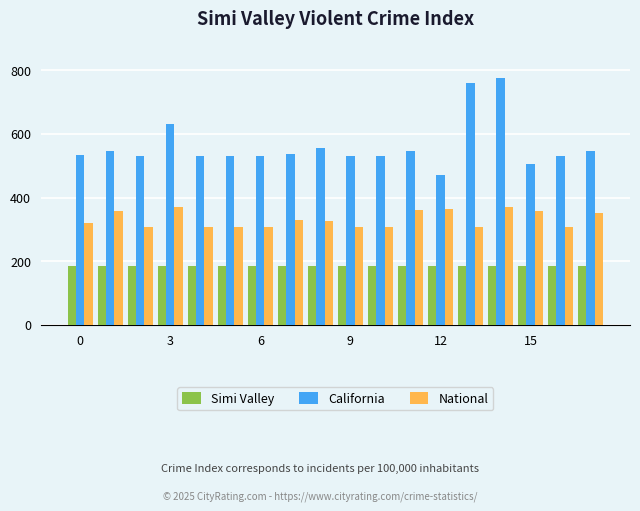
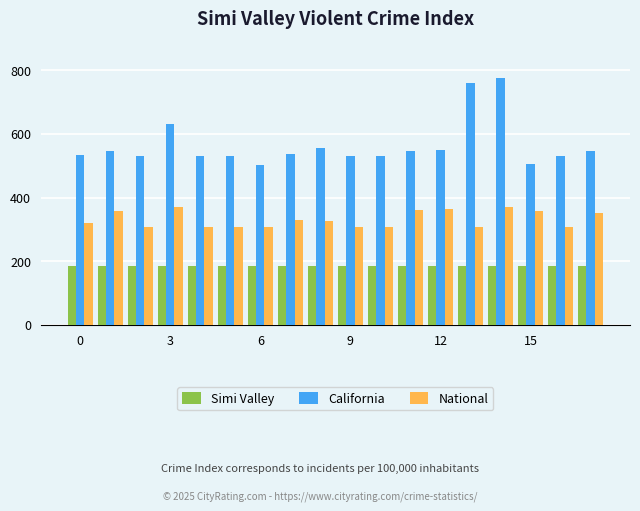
  {
    "California": {
      "0": 530,
      "3": 630,
-     "6": 530,
+     "6": 500,
      "9": 530,
-     "12": 470,
+     "12": 550,
      "15": 510
    }
  }
